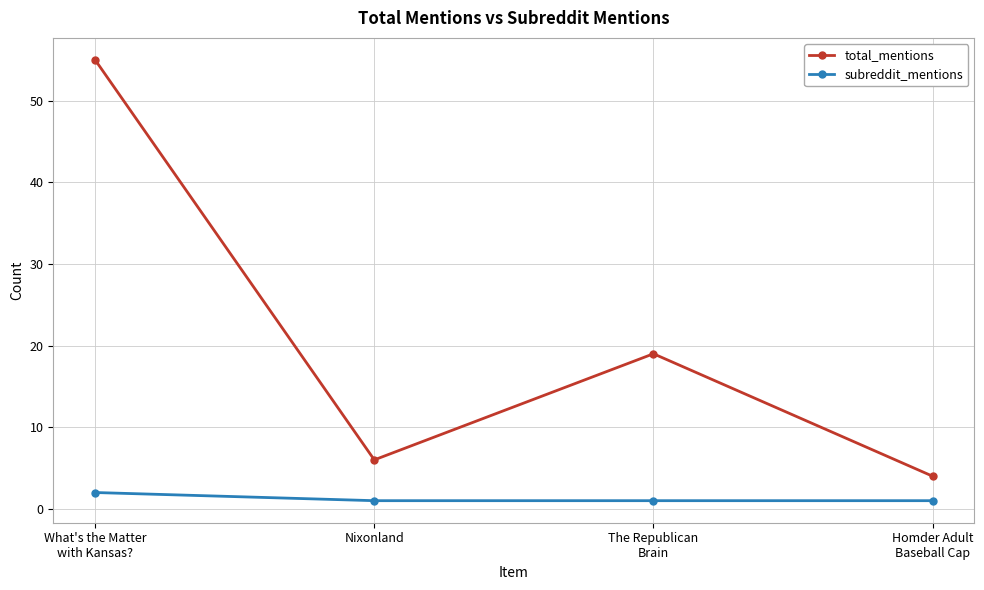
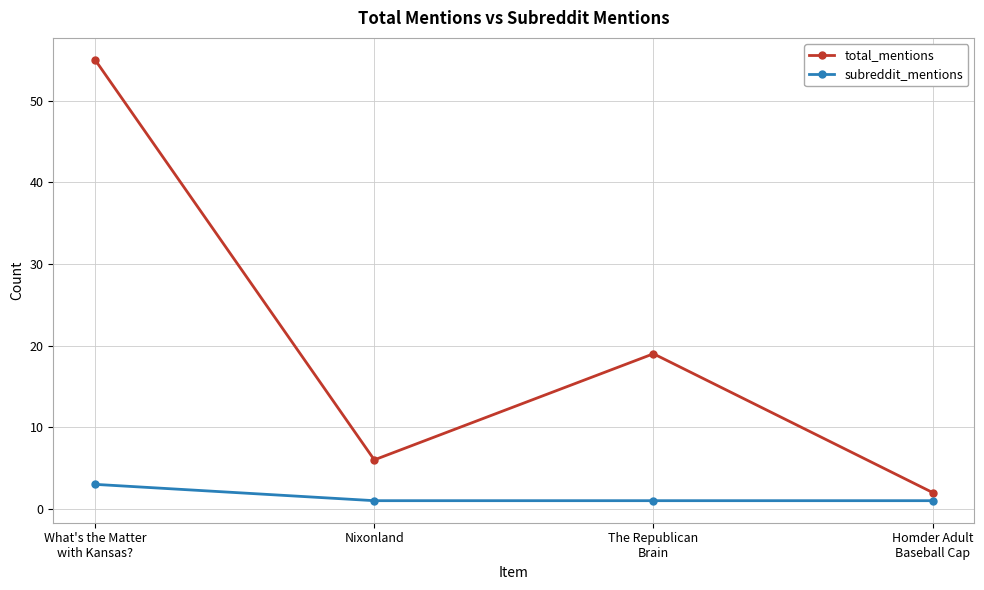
  {
    "total_mentions": {
      "What's the Matter with Kansas?": 55,
      "Nixonland": 6,
      "The Republican Brain": 19,
-     "Homder Adult Baseball Cap": 4
+     "Homder Adult Baseball Cap": 2
    },
    "subreddit_mentions": {
-     "What's the Matter with Kansas?": 2,
+     "What's the Matter with Kansas?": 3,
      "Nixonland": 1,
      "The Republican Brain": 1,
      "Homder Adult Baseball Cap": 1
    }
  }
